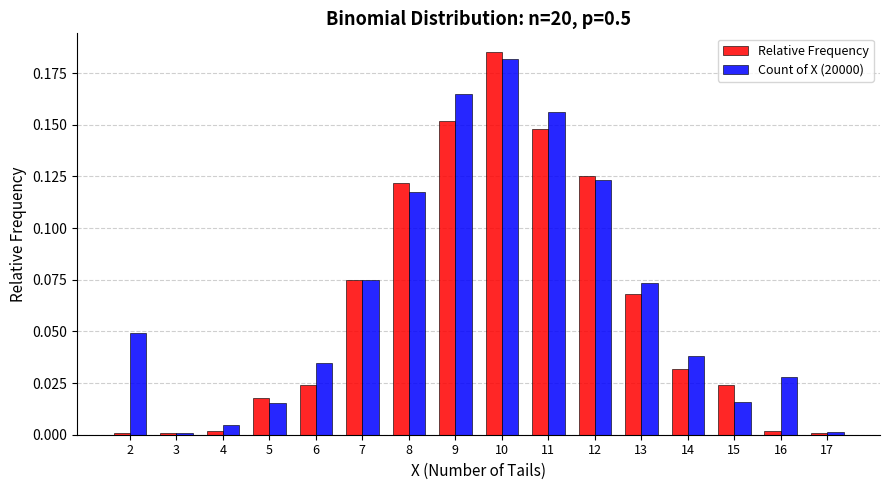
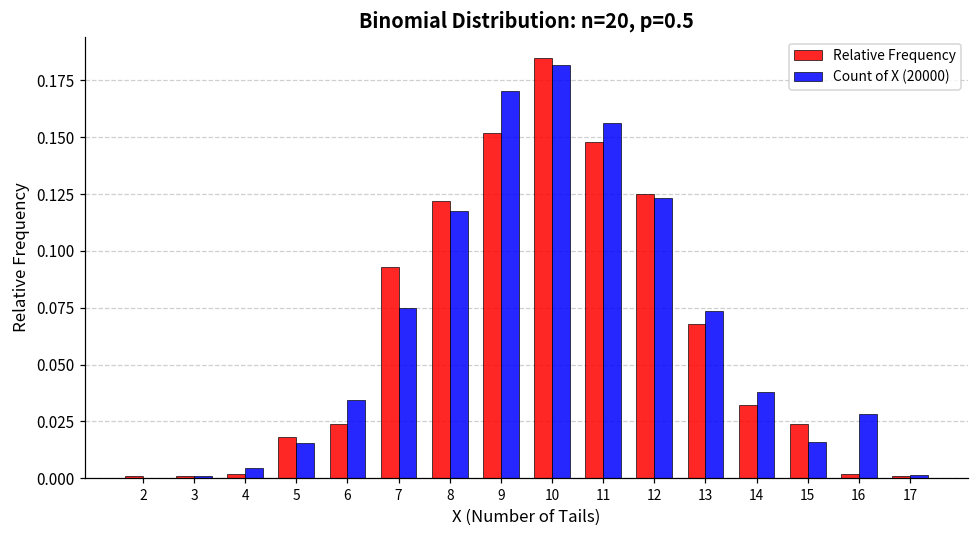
  {
    "Relative Frequency": {
      "4": 0.002,
      "5": 0.018,
      "6": 0.024,
-     "7": 0.075,
+     "7": 0.093,
      "8": 0.122,
      "9": 0.152,
      "10": 0.185,
      "11": 0.148,
      "12": 0.125,
      "13": 0.068,
      "14": 0.032,
      "15": 0.024,
      "16": 0.002
    },
    "Count of X (20000)": {
-     "2": 0.049,
+     "2": 0.000,
      "4": 0.005,
      "5": 0.016,
      "6": 0.035,
      "7": 0.075,
      "8": 0.118,
-     "9": 0.165,
+     "9": 0.170,
      "10": 0.182,
      "11": 0.156,
      "12": 0.123,
      "13": 0.074,
      "14": 0.038,
      "15": 0.016,
      "16": 0.028,
      "17": 0.001
    }
  }
